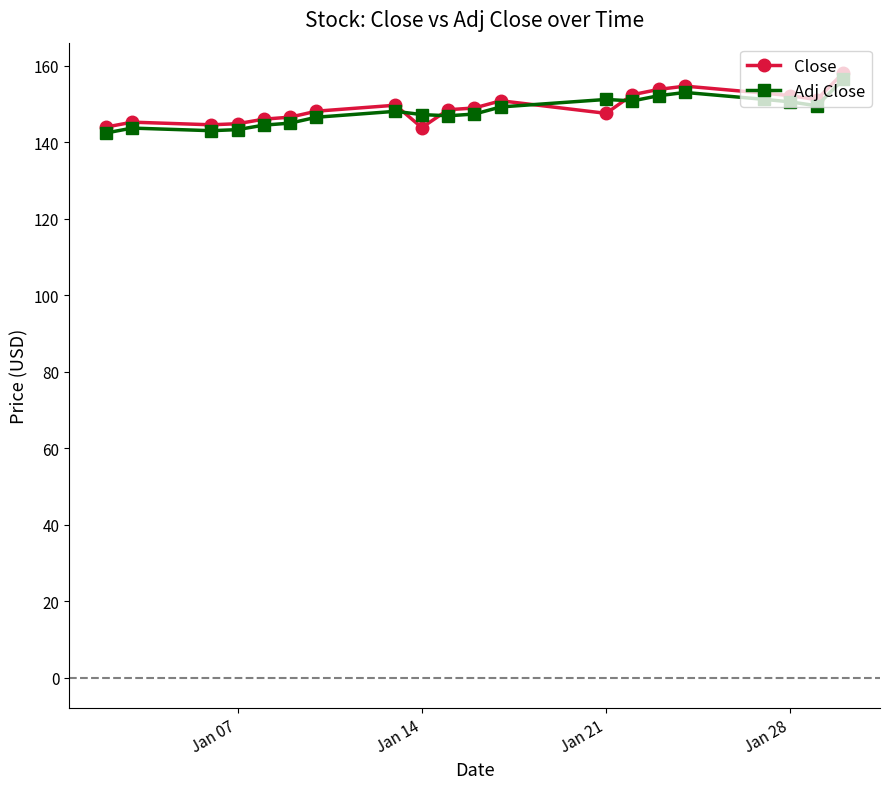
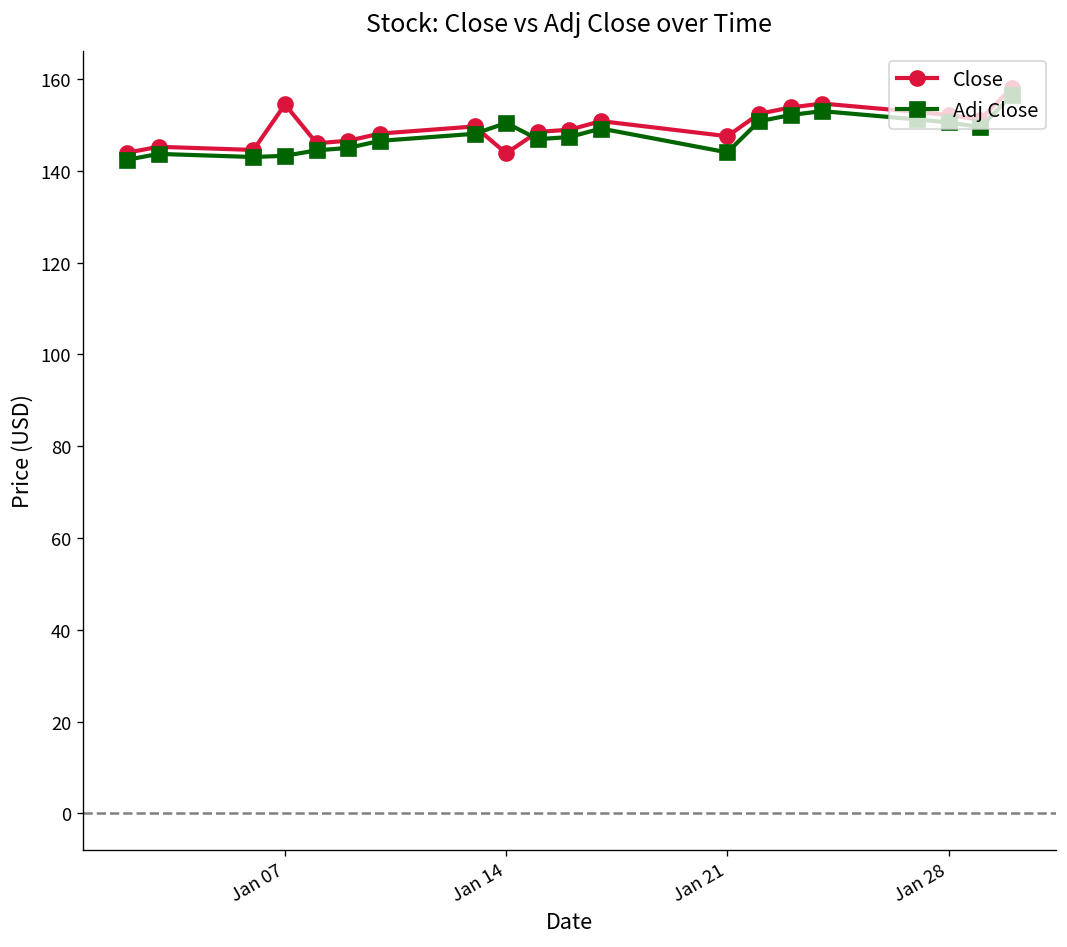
  {
    "Close": {
-     "Jan 07": 145,
+     "Jan 07": 154,
      "Jan 14": 144,
      "Jan 21": 148
    },
    "Adj Close": {
      "Jan 07": 143,
-     "Jan 14": 147,
-     "Jan 21": 151
+     "Jan 14": 150,
+     "Jan 21": 144
    }
  }
